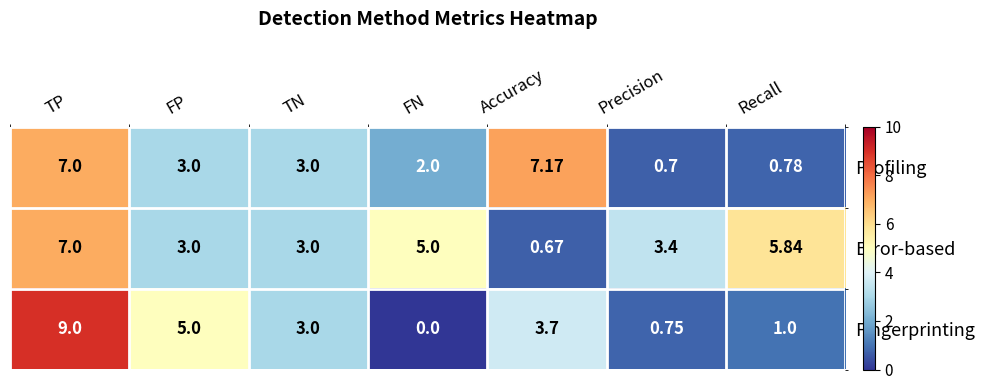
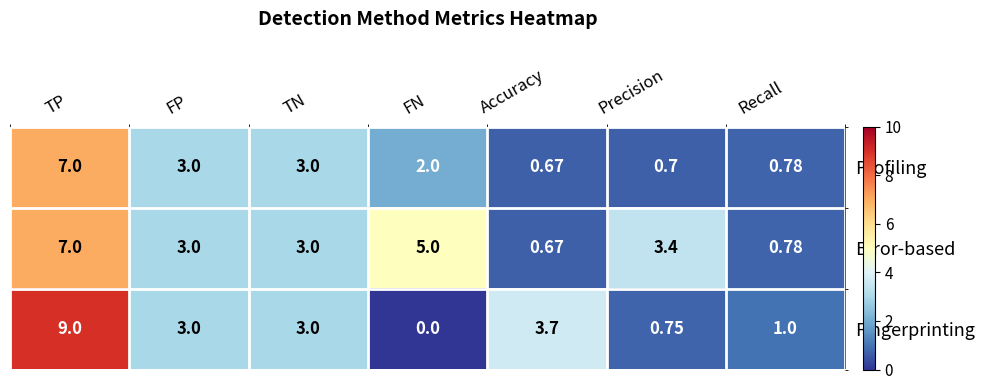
  {
    "Profiling": {
      "TP": 7.0,
      "FP": 3.0,
      "TN": 3.0,
      "FN": 2.0,
-     "Accuracy": 7.17,
+     "Accuracy": 0.67,
      "Precision": 0.7,
      "Recall": 0.78
    },
    "Error-based": {
      "TP": 7.0,
      "FP": 3.0,
      "TN": 3.0,
      "FN": 5.0,
      "Accuracy": 0.67,
      "Precision": 3.4,
-     "Recall": 5.84
+     "Recall": 0.78
    },
    "Fingerprinting": {
      "TP": 9.0,
-     "FP": 5.0,
+     "FP": 3.0,
      "TN": 3.0,
      "FN": 0.0,
      "Accuracy": 3.7,
      "Precision": 0.75,
      "Recall": 1.0
    }
  }
